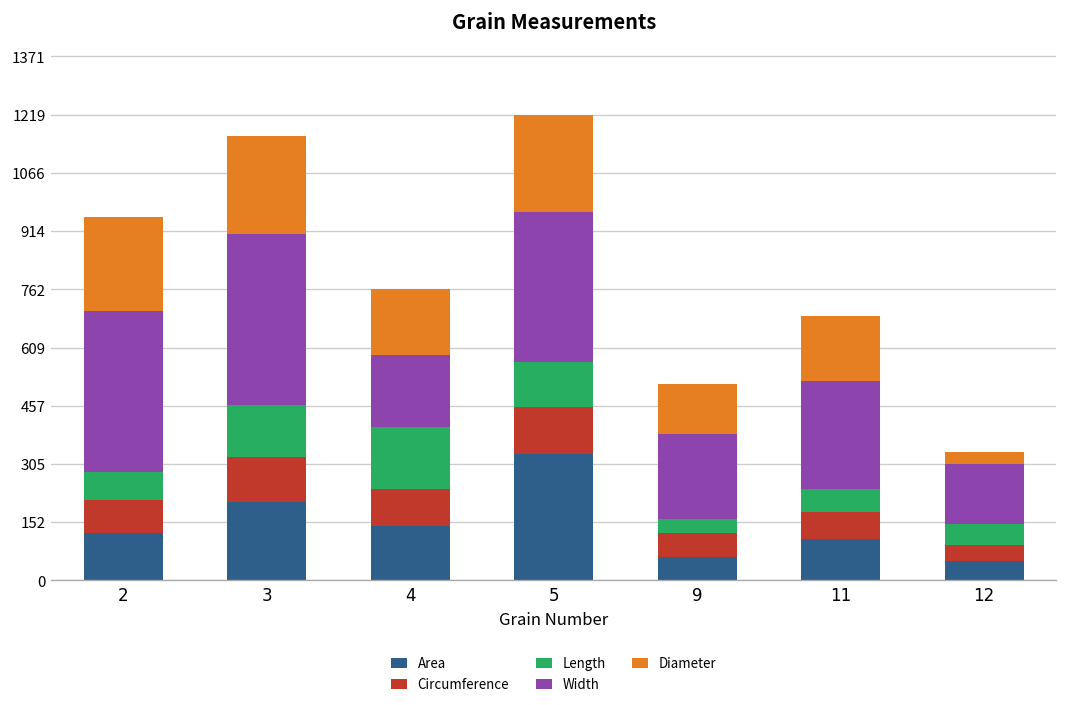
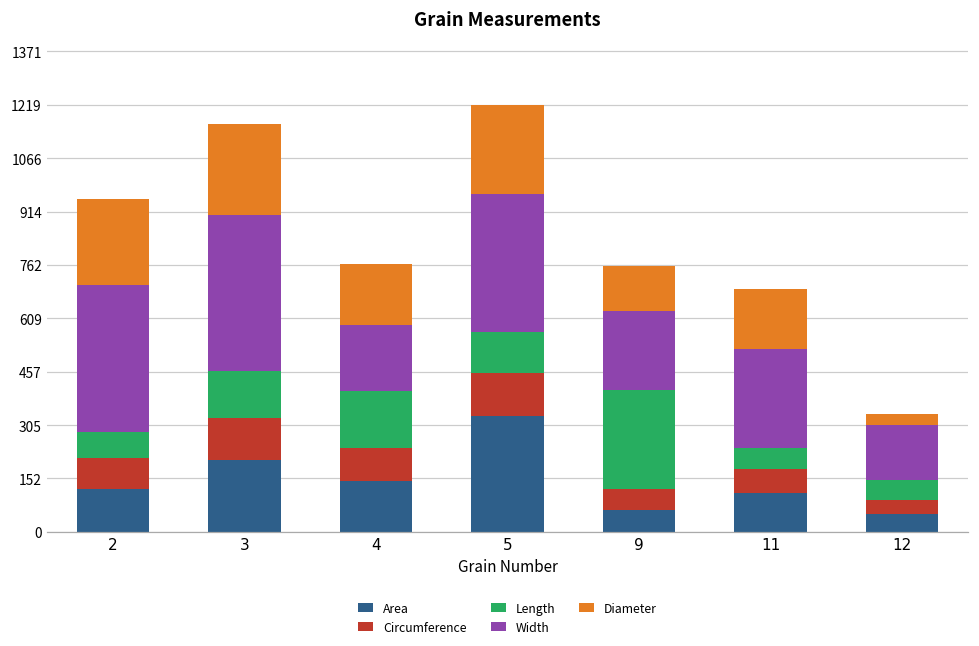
  {
    "Area": {
      "2": 120,
      "3": 210,
      "4": 140,
      "5": 330,
      "9": 60,
      "11": 110,
      "12": 50
    },
    "Circumference": {
      "2": 90,
      "3": 120,
      "4": 100,
      "5": 120,
      "9": 60,
      "11": 70,
      "12": 40
    },
    "Length": {
      "2": 70,
      "3": 130,
      "4": 160,
      "5": 120,
-     "9": 40,
+     "9": 280,
      "11": 60,
      "12": 60
    },
    "Width": {
      "2": 420,
      "3": 450,
      "4": 190,
      "5": 390,
      "9": 220,
      "11": 280,
      "12": 160
    },
    "Diameter": {
      "2": 250,
      "3": 260,
      "4": 170,
      "5": 250,
      "9": 130,
      "11": 170,
      "12": 30
    }
  }
